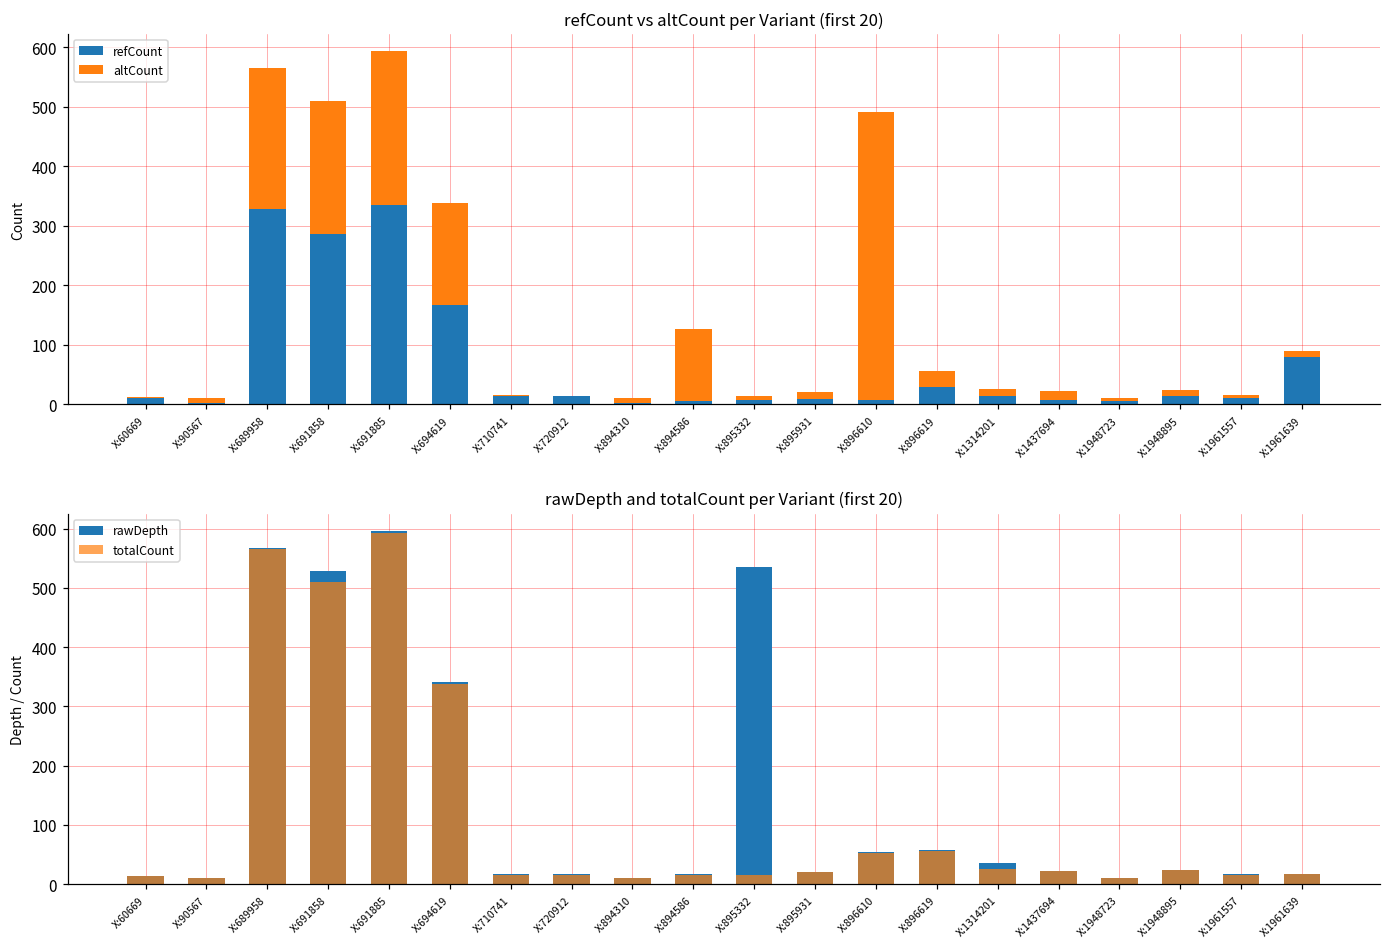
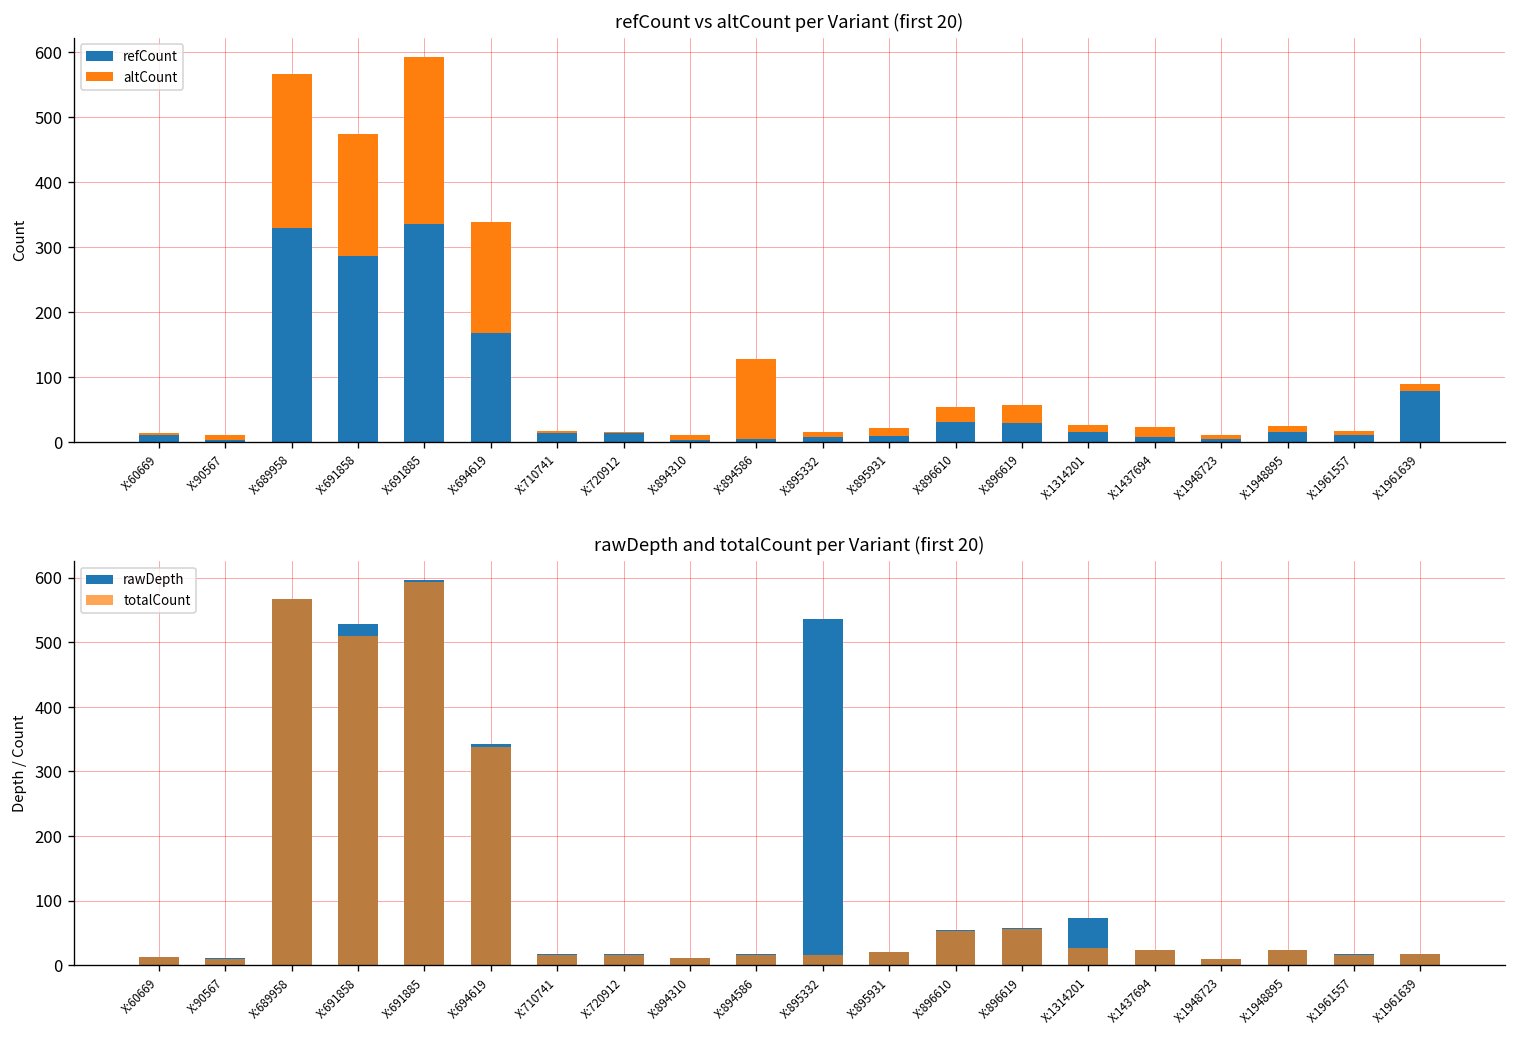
  {
    "refCount vs altCount per Variant (first 20)": {
      "refCount": {
        "X:60669": 10,
        "X:689958": 330,
        "X:691858": 290,
        "X:691885": 340,
        "X:694619": 170,
        "X:710741": 10,
        "X:720912": 10,
        "X:894586": 10,
        "X:895332": 10,
        "X:895931": 10,
-       "X:896610": 10,
+       "X:896610": 30,
        "X:896619": 30,
        "X:1314201": 20,
        "X:1437694": 10,
        "X:1948723": 10,
        "X:1948895": 20,
        "X:1961557": 10,
        "X:1961639": 80
      },
      "altCount": {
        "X:90567": 10,
        "X:689958": 240,
-       "X:691858": 220,
+       "X:691858": 190,
        "X:691885": 260,
        "X:694619": 170,
        "X:894310": 10,
        "X:894586": 120,
        "X:895332": 10,
        "X:895931": 10,
-       "X:896610": 480,
+       "X:896610": 20,
        "X:896619": 30,
        "X:1314201": 10,
        "X:1437694": 20,
        "X:1948723": 10,
        "X:1948895": 10,
        "X:1961557": 10,
        "X:1961639": 10
      }
    },
    "rawDepth and totalCount per Variant (first 20)": {
      "rawDepth": {
        "X:60669": 10,
        "X:90567": 10,
        "X:689958": 570,
        "X:691858": 530,
        "X:691885": 600,
        "X:694619": 340,
        "X:710741": 20,
        "X:720912": 20,
        "X:894310": 10,
        "X:894586": 20,
        "X:895332": 540,
        "X:895931": 20,
        "X:896610": 50,
        "X:896619": 60,
-       "X:1314201": 40,
+       "X:1314201": 70,
        "X:1437694": 20,
        "X:1948723": 10,
        "X:1948895": 20,
        "X:1961557": 20,
        "X:1961639": 20
      },
      "totalCount": {
        "X:60669": 10,
        "X:90567": 10,
        "X:689958": 570,
        "X:691885": 590,
        "X:710741": 20,
        "X:720912": 20,
        "X:894310": 10,
        "X:894586": 20,
        "X:895931": 20,
        "X:896610": 50,
        "X:896619": 60,
        "X:1437694": 20,
        "X:1948723": 10,
        "X:1948895": 20,
        "X:1961557": 20,
        "X:1961639": 20
      }
    }
  }
